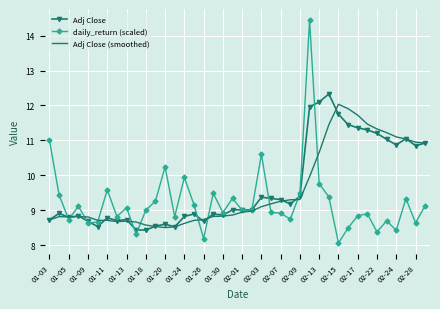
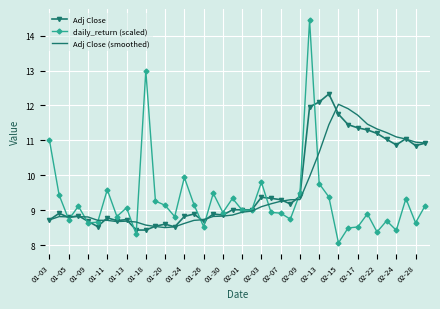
  {
    "daily_return (scaled)": {
      "01-03": 11.0,
      "01-11": 9.6,
      "01-13": 9.1,
-     "01-18": 9.0,
-     "01-20": 10.2,
+     "01-18": 13.0,
+     "01-20": 9.1,
      "01-24": 9.9,
-     "01-26": 8.2,
-     "02-03": 10.6,
+     "01-26": 8.5,
+     "02-03": 9.8,
      "02-07": 8.9,
      "02-09": 9.5,
      "02-13": 9.8,
      "02-15": 8.1,
-     "02-17": 8.8,
+     "02-17": 8.5,
      "02-22": 8.4,
      "02-24": 8.4,
      "02-28": 8.6
    }
  }
